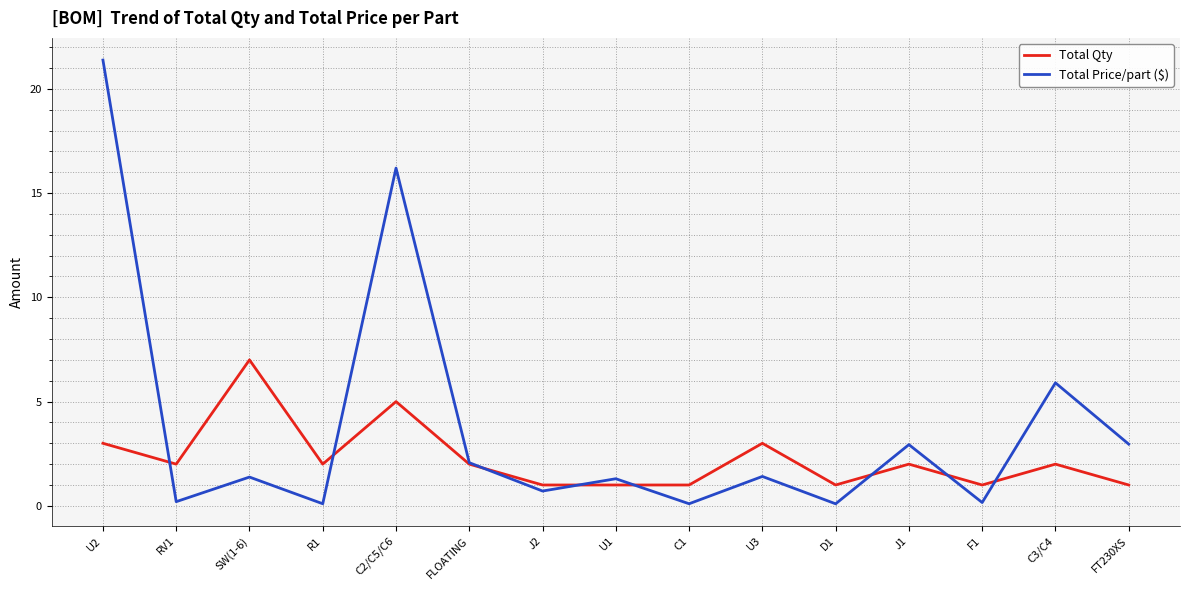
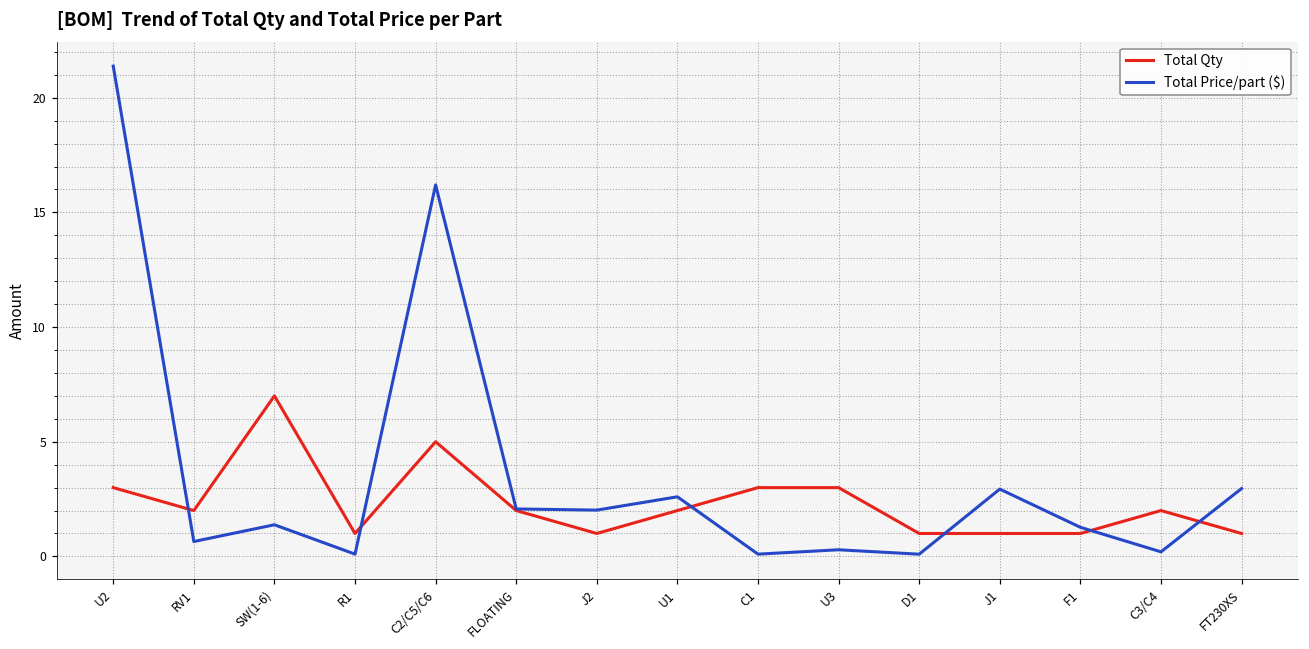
  {
    "Total Qty": {
      "U2": 3,
      "RV1": 2,
      "SW(1-6)": 7,
-     "R1": 2,
+     "R1": 1,
      "C2/C5/C6": 5,
      "J2": 1,
-     "U1": 1,
-     "C1": 1,
+     "U1": 2,
+     "C1": 3,
      "U3": 3,
      "D1": 1,
-     "J1": 2,
+     "J1": 1,
      "F1": 1,
      "C3/C4": 2,
      "FT230XS": 1
    },
    "Total Price/part ($)": {
      "U2": 21.4,
-     "RV1": 0.2,
+     "RV1": 0.7,
      "SW(1-6)": 1.4,
      "R1": 0.1,
      "C2/C5/C6": 16.2,
-     "J2": 0.7,
-     "U1": 1.3,
+     "J2": 2.0,
+     "U1": 2.6,
      "C1": 0.1,
-     "U3": 1.4,
+     "U3": 0.3,
      "D1": 0.1,
      "J1": 2.9,
-     "F1": 0.2,
-     "C3/C4": 5.9,
+     "F1": 1.3,
+     "C3/C4": 0.2,
      "FT230XS": 3.0
    }
  }
